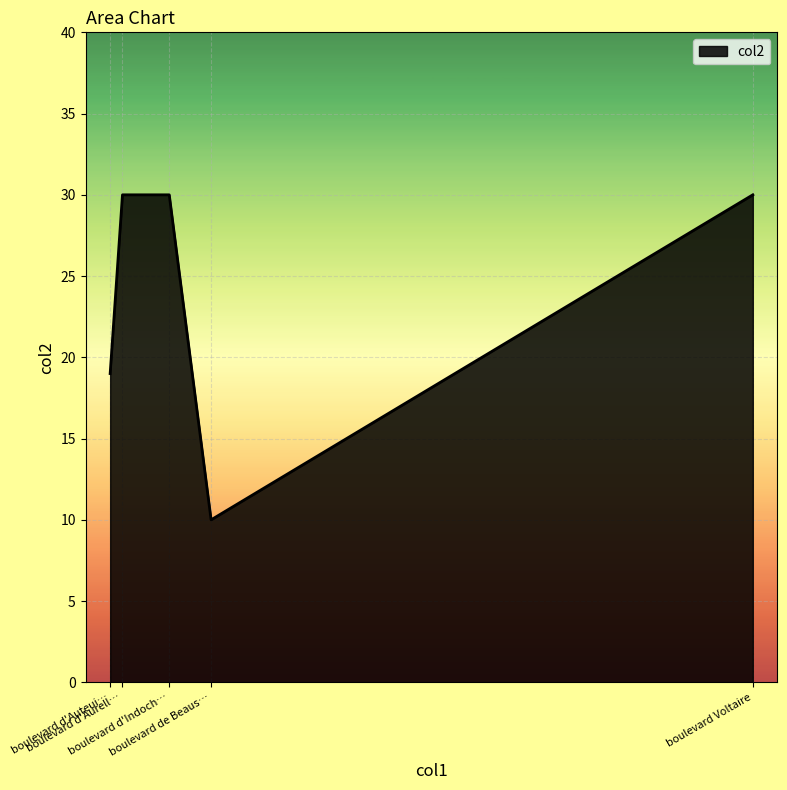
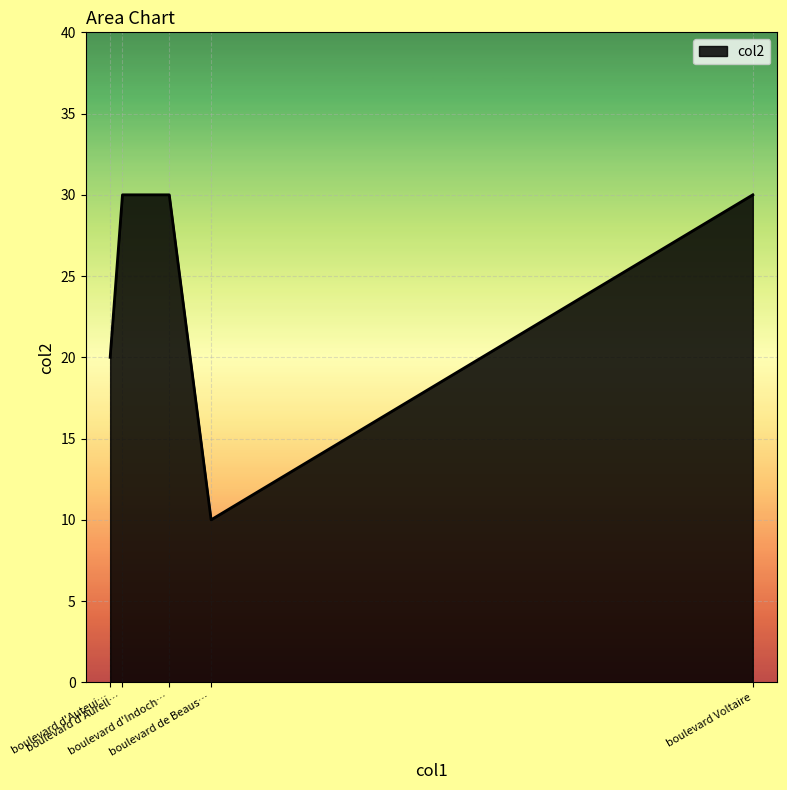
  {
-   "boulevard d'Auteui…": 19,
+   "boulevard d'Auteui…": 20,
    "boulevard d'Aurell…": 30,
    "boulevard d'Indoch…": 30,
    "boulevard de Beaus…": 10,
    "boulevard Voltaire": 30
  }
